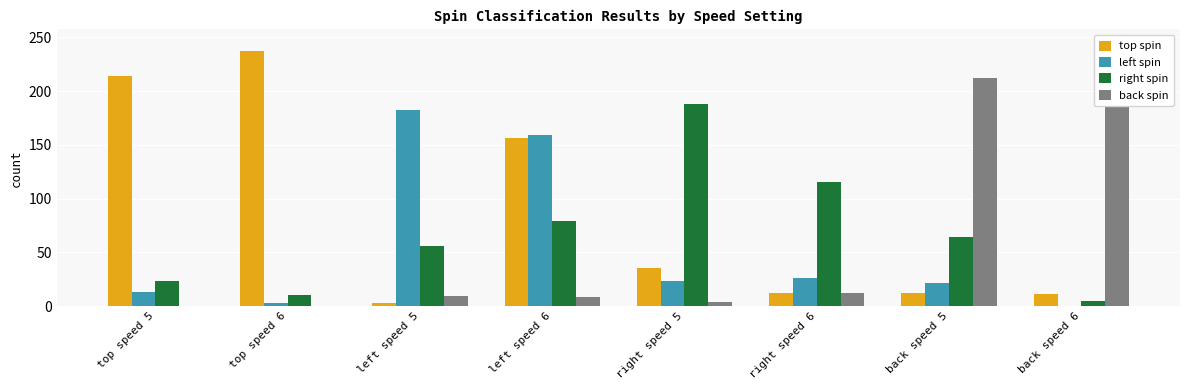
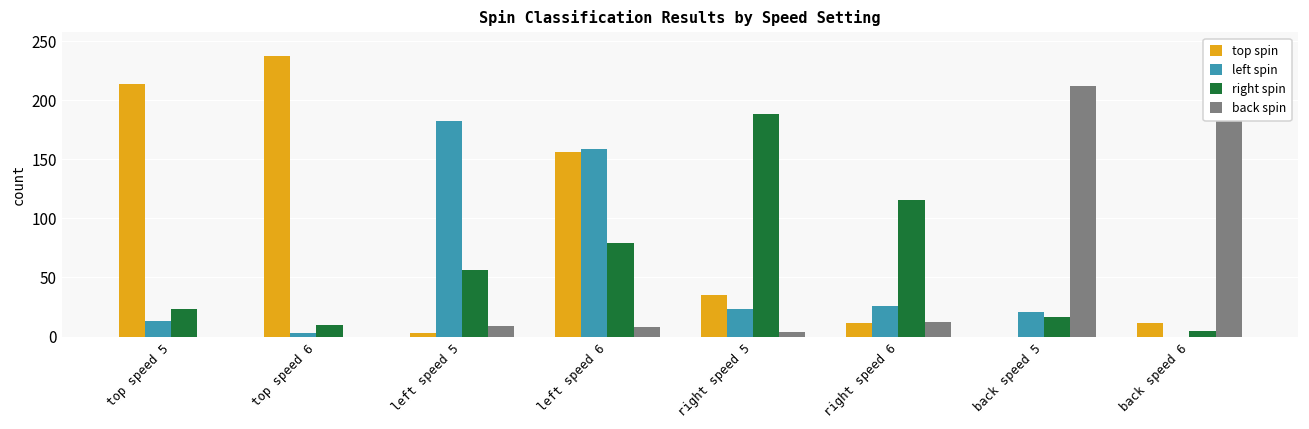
  {
    "top spin": {
      "top speed 5": 214,
      "top speed 6": 237,
      "left speed 5": 3,
      "left speed 6": 156,
      "right speed 5": 35,
      "right speed 6": 12,
-     "back speed 5": 12,
+     "back speed 5": 0,
      "back speed 6": 11
    },
    "left spin": {
      "top speed 5": 13,
      "top speed 6": 3,
      "left speed 5": 182,
      "left speed 6": 159,
      "right speed 5": 23,
      "right speed 6": 26,
      "back speed 5": 21,
      "back speed 6": 0
    },
    "right spin": {
      "top speed 5": 23,
      "top speed 6": 10,
      "left speed 5": 56,
      "left speed 6": 79,
      "right speed 5": 188,
      "right speed 6": 115,
-     "back speed 5": 64,
+     "back speed 5": 17,
      "back speed 6": 5
    },
    "back spin": {
      "top speed 5": 0,
      "top speed 6": 0,
      "left speed 5": 9,
      "left speed 6": 8,
      "right speed 5": 4,
      "right speed 6": 12,
      "back speed 5": 212
    }
  }
